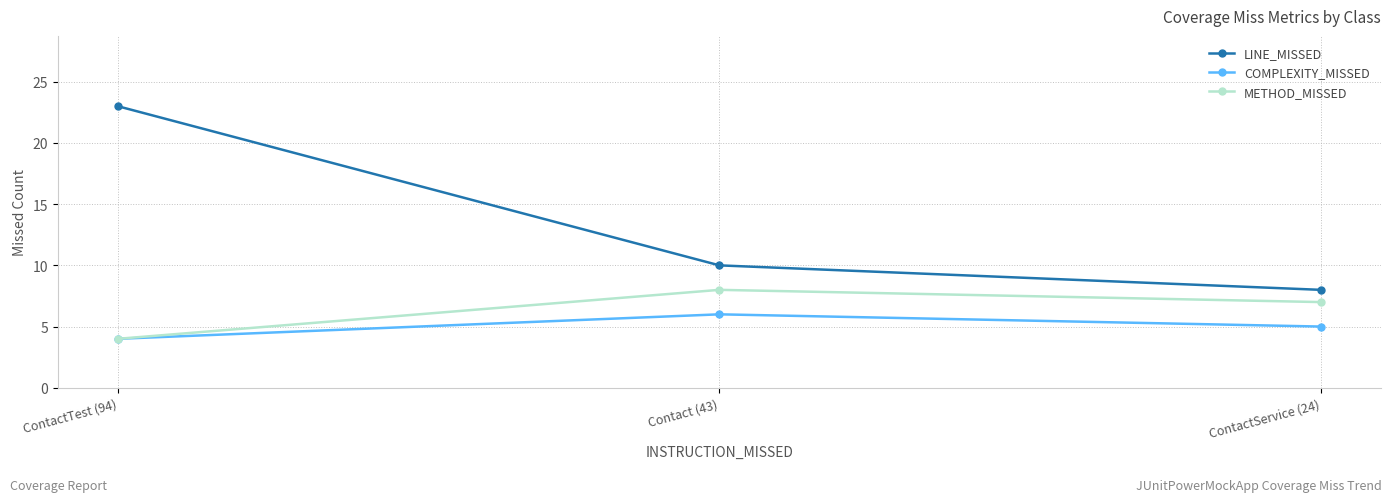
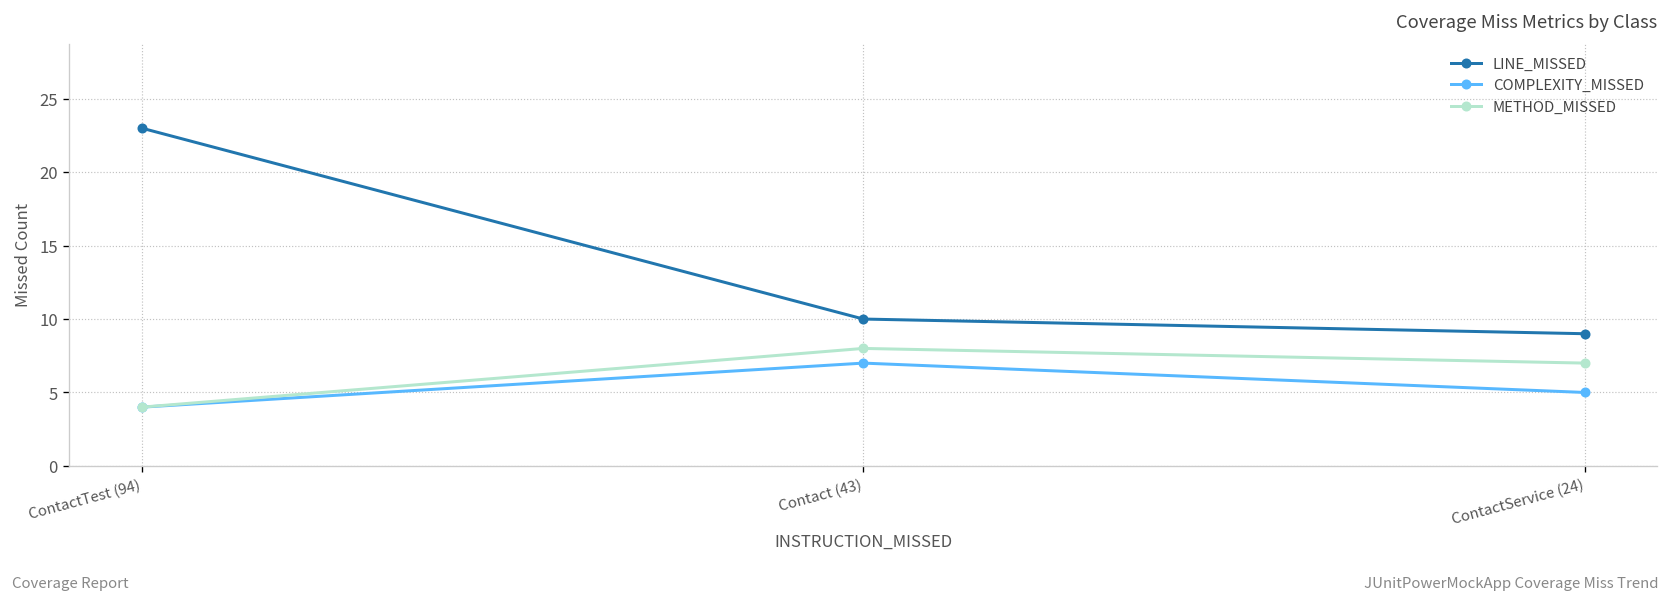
  {
    "LINE_MISSED": {
      "ContactTest (94)": 23,
      "Contact (43)": 10,
-     "ContactService (24)": 8
+     "ContactService (24)": 9
    },
    "COMPLEXITY_MISSED": {
-     "Contact (43)": 6,
+     "Contact (43)": 7,
      "ContactService (24)": 5
    },
    "METHOD_MISSED": {
      "Contact (43)": 8,
      "ContactService (24)": 7
    }
  }
